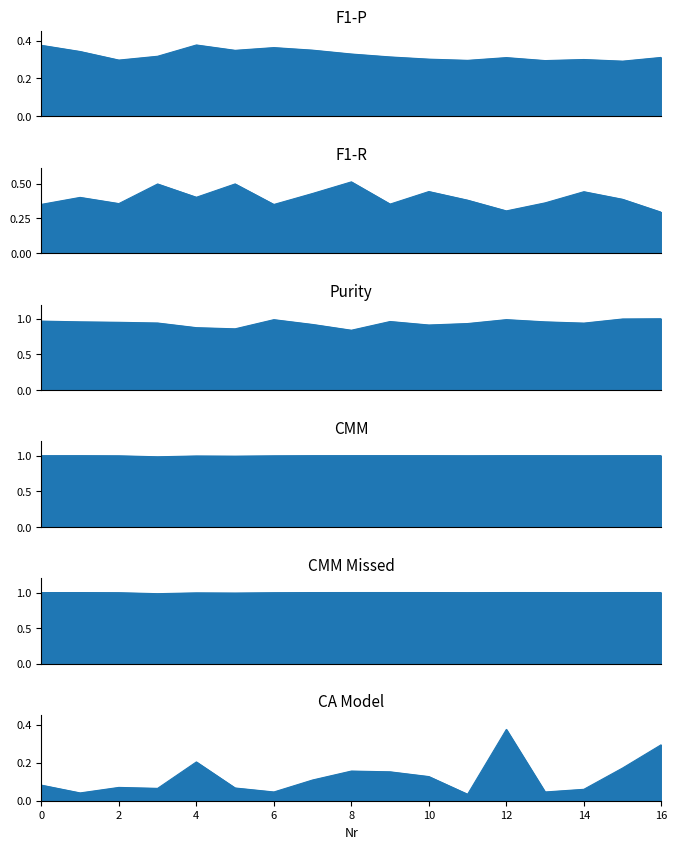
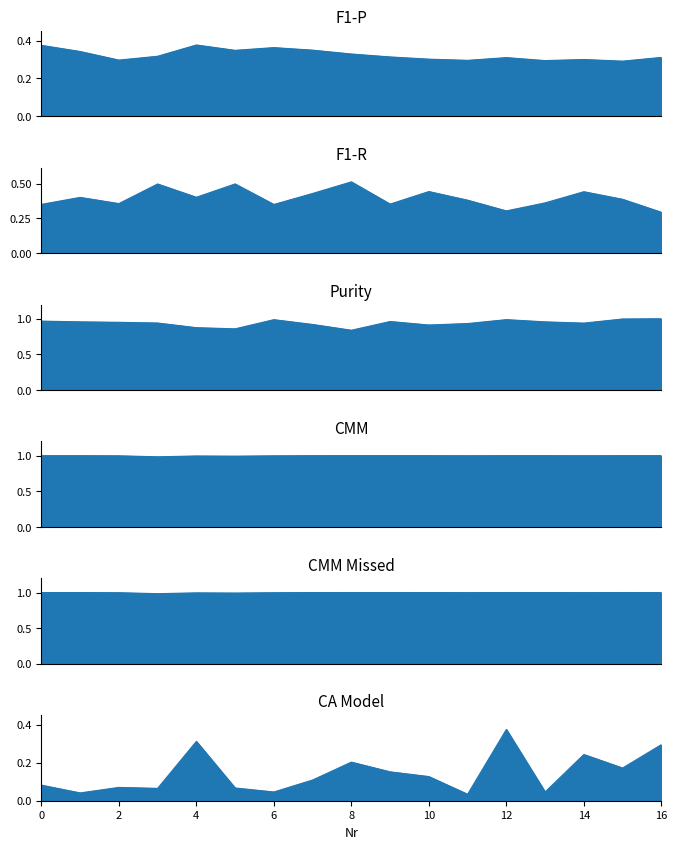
  {
    "CA Model": {
      "0": 0.08,
      "2": 0.07,
-     "4": 0.20,
+     "4": 0.31,
      "6": 0.05,
-     "8": 0.16,
+     "8": 0.20,
      "10": 0.13,
      "12": 0.38,
-     "14": 0.06,
+     "14": 0.24,
      "16": 0.30
    }
  }
